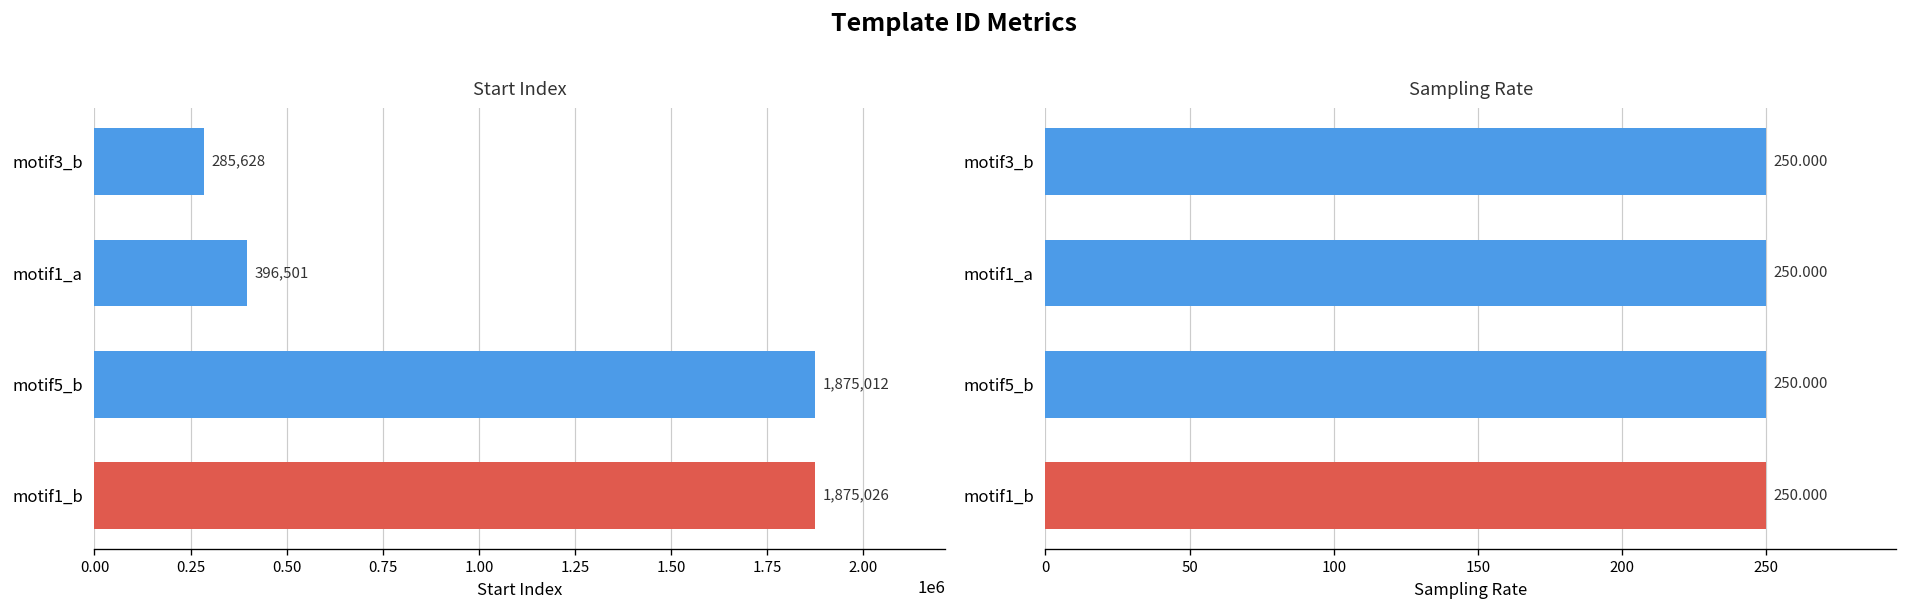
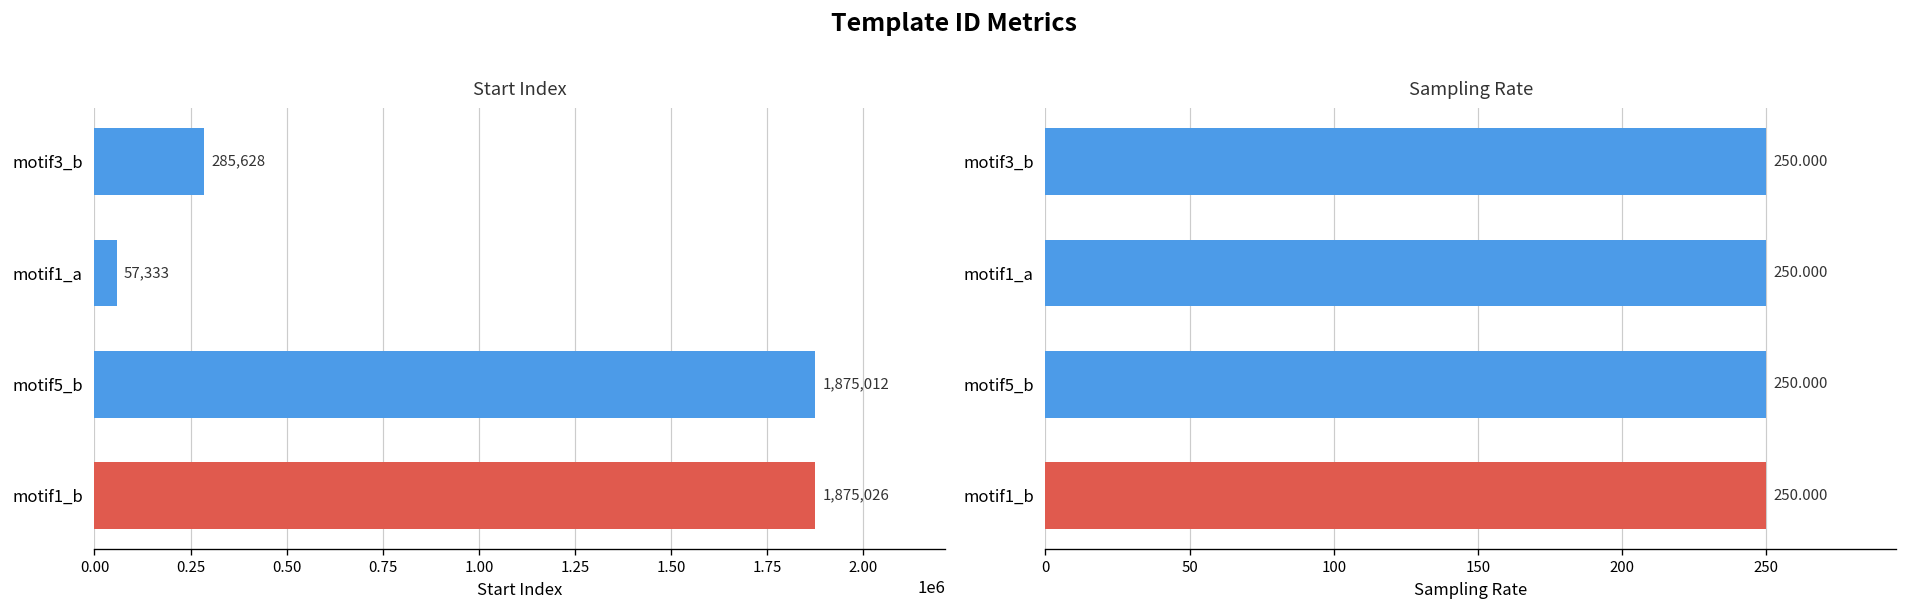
  {
    "Start Index": {
      "motif3_b": "285,628",
-     "motif1_a": "396,501",
+     "motif1_a": "57,333",
      "motif5_b": "1,875,012",
      "motif1_b": "1,875,026"
    },
    "Sampling Rate": {
      "motif3_b": "250.000",
      "motif1_a": "250.000",
      "motif5_b": "250.000",
      "motif1_b": "250.000"
    }
  }
